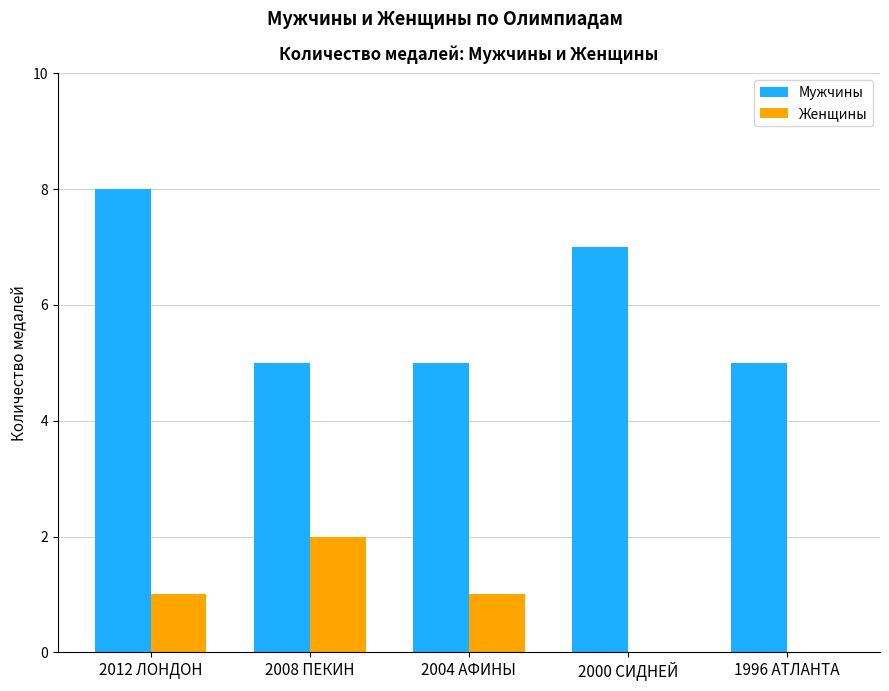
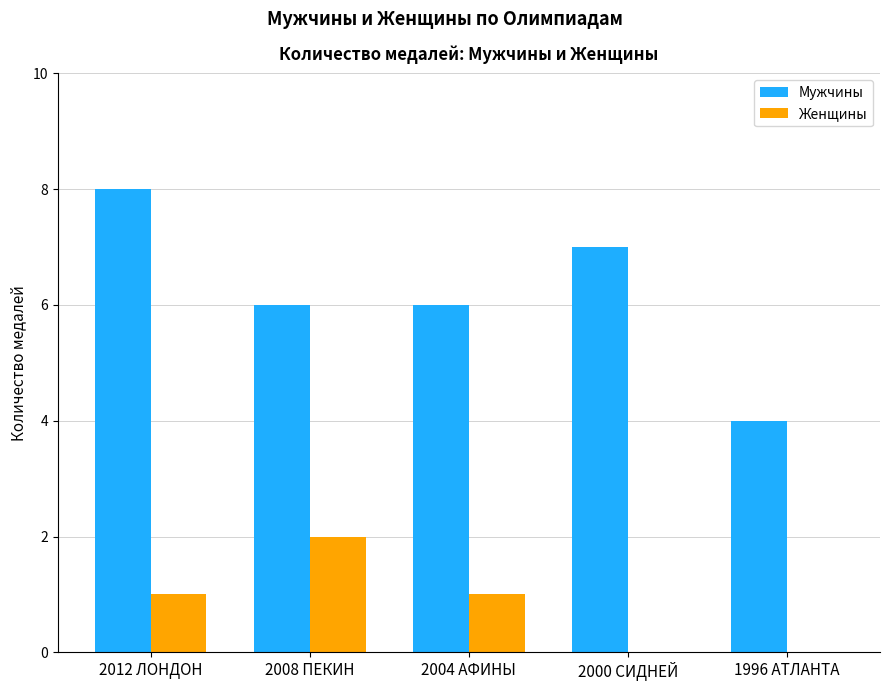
  {
    "Мужчины": {
      "2012 ЛОНДОН": 8,
-     "2008 ПЕКИН": 5,
-     "2004 АФИНЫ": 5,
+     "2008 ПЕКИН": 6,
+     "2004 АФИНЫ": 6,
      "2000 СИДНЕЙ": 7,
-     "1996 АТЛАНТА": 5
+     "1996 АТЛАНТА": 4
    },
    "Женщины": {
      "2012 ЛОНДОН": 1,
      "2008 ПЕКИН": 2,
      "2004 АФИНЫ": 1,
      "2000 СИДНЕЙ": 0,
      "1996 АТЛАНТА": 0
    }
  }
